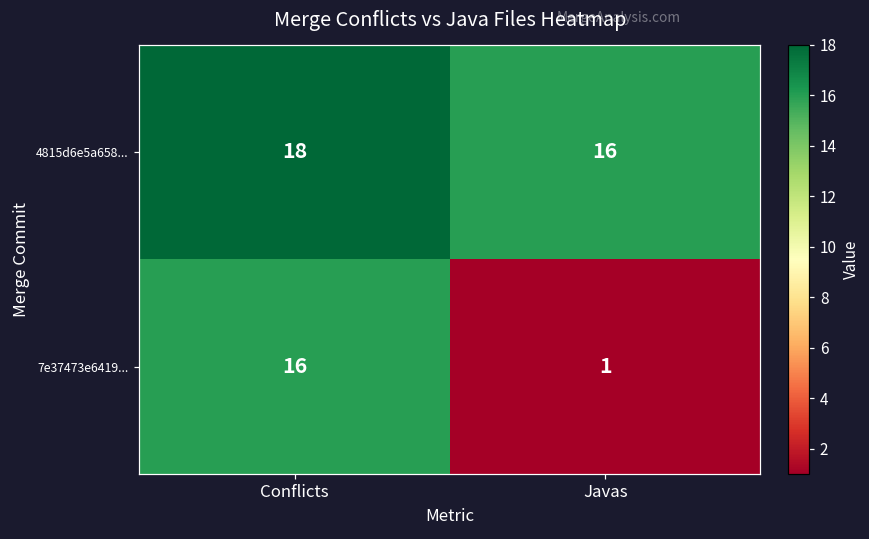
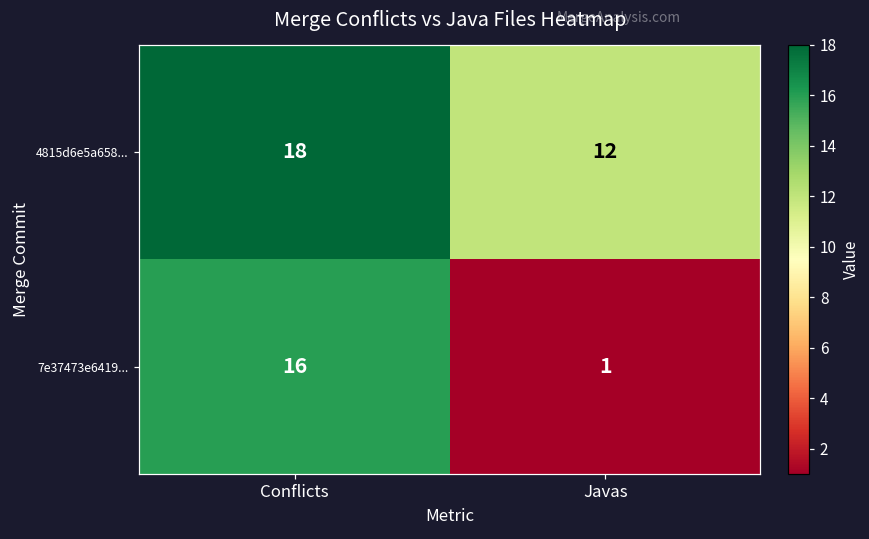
  {
    "4815d6e5a658...": {
      "Conflicts": 18,
-     "Javas": 16
+     "Javas": 12
    },
    "7e37473e6419...": {
      "Conflicts": 16,
      "Javas": 1
    }
  }
